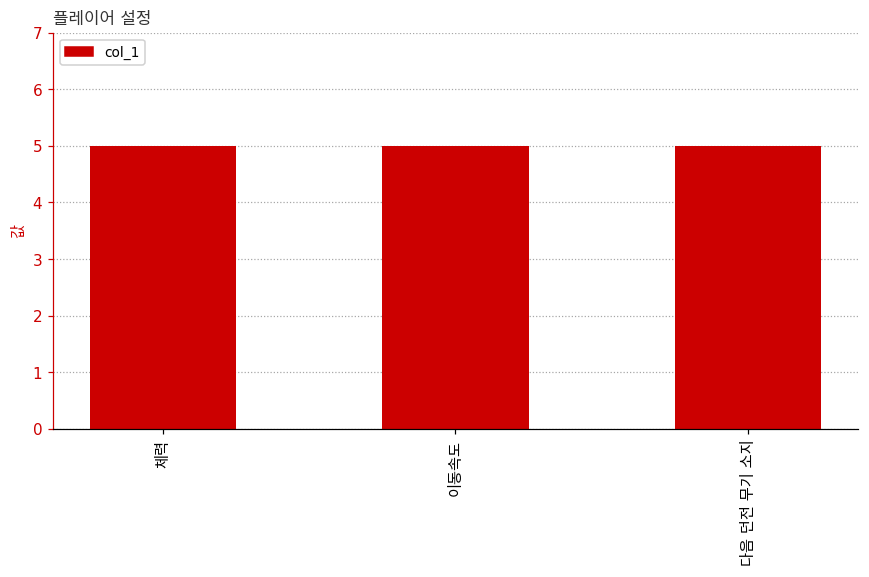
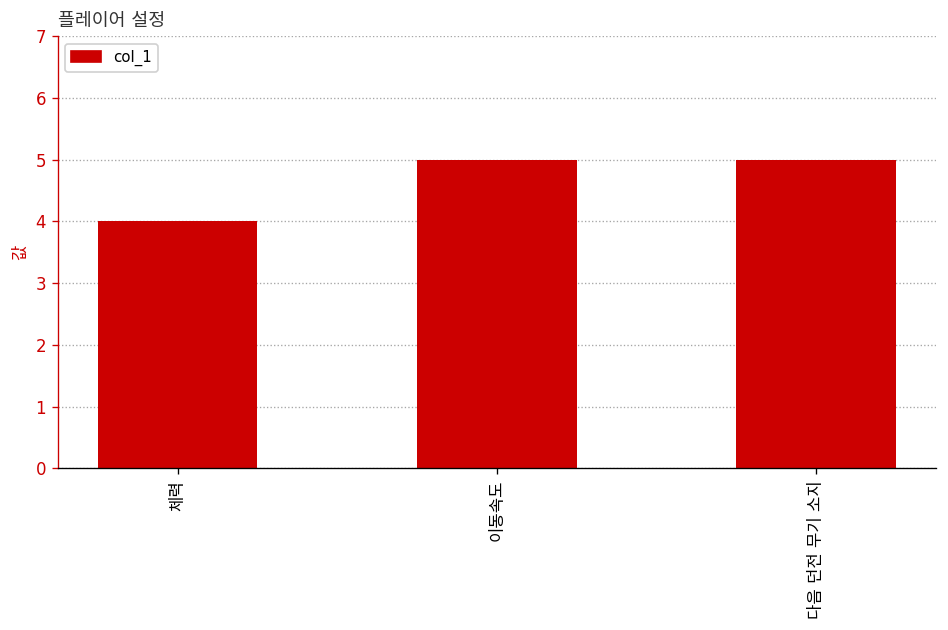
  {
-   "체력": 5,
+   "체력": 4,
    "이동속도": 5,
    "다음 던전 무기 소지": 5
  }
